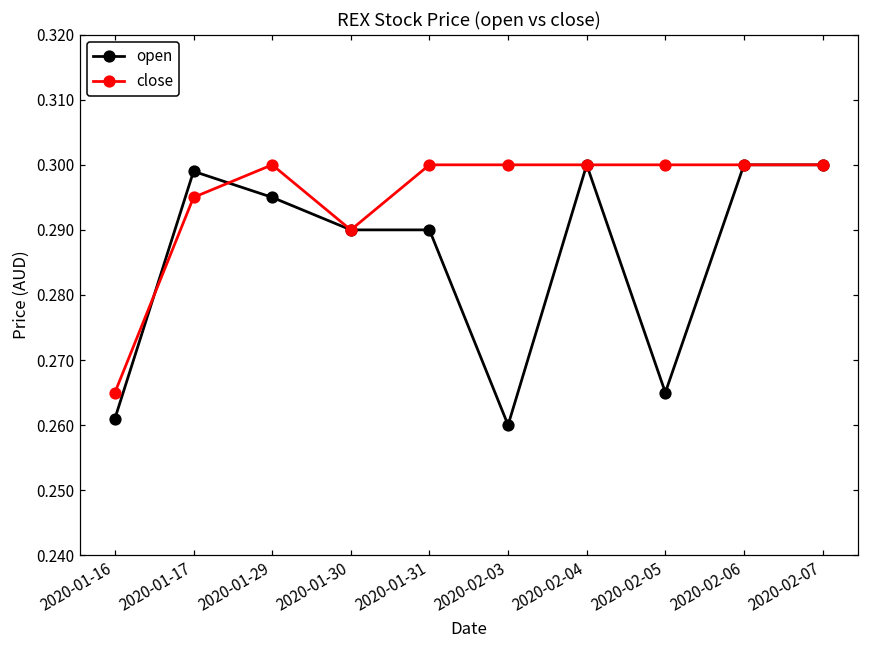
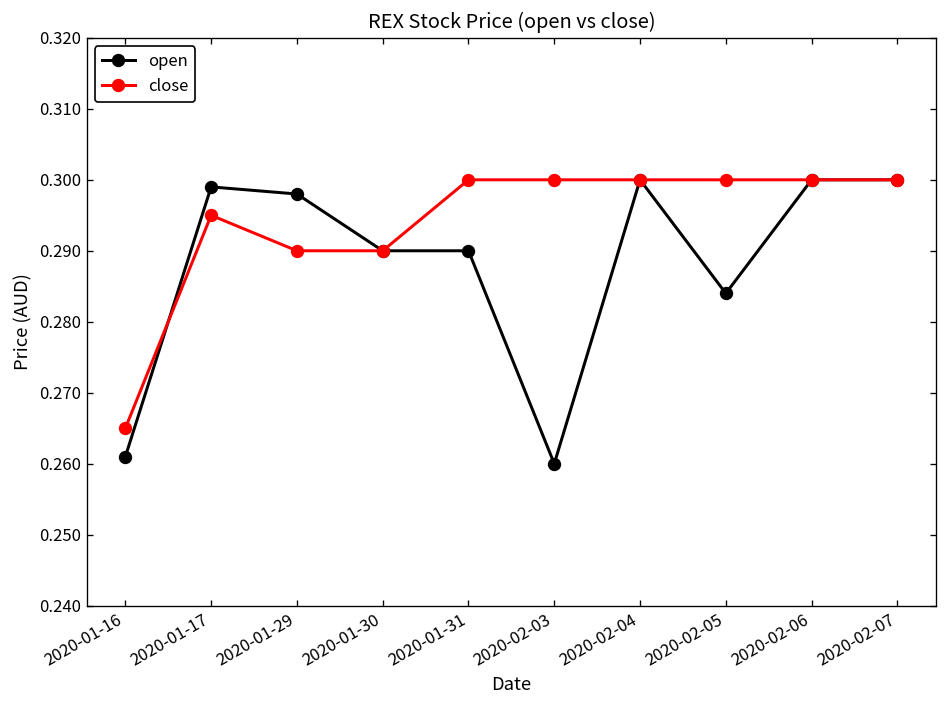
  {
    "open": {
      "2020-01-16": 0.261,
      "2020-01-17": 0.299,
-     "2020-01-29": 0.295,
+     "2020-01-29": 0.298,
      "2020-01-31": 0.290,
      "2020-02-03": 0.260,
-     "2020-02-05": 0.265
+     "2020-02-05": 0.284
    },
    "close": {
      "2020-01-16": 0.265,
      "2020-01-17": 0.295,
-     "2020-01-29": 0.30,
+     "2020-01-29": 0.29,
      "2020-01-31": 0.30,
      "2020-02-03": 0.30,
      "2020-02-05": 0.30
    }
  }
